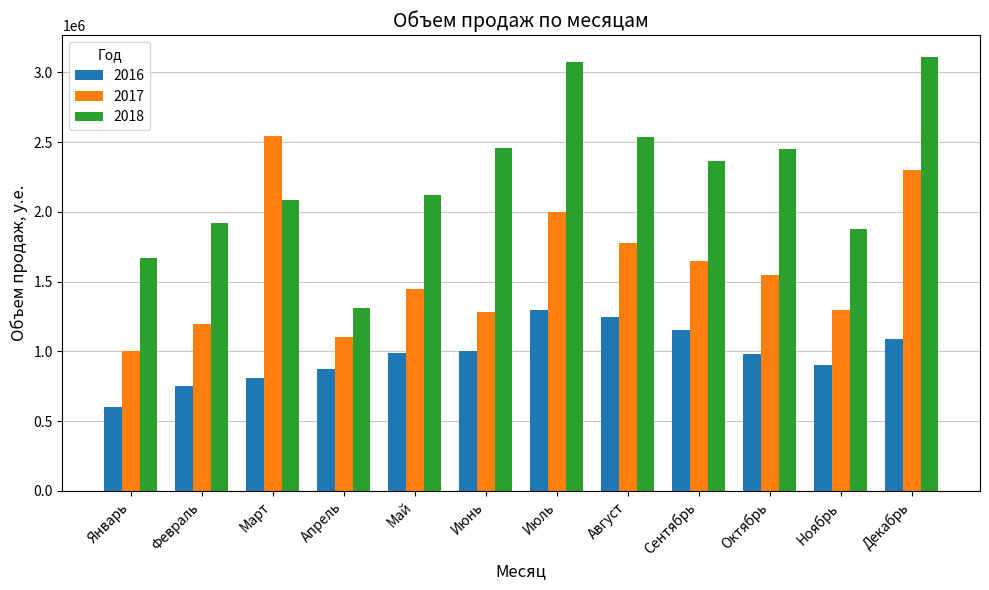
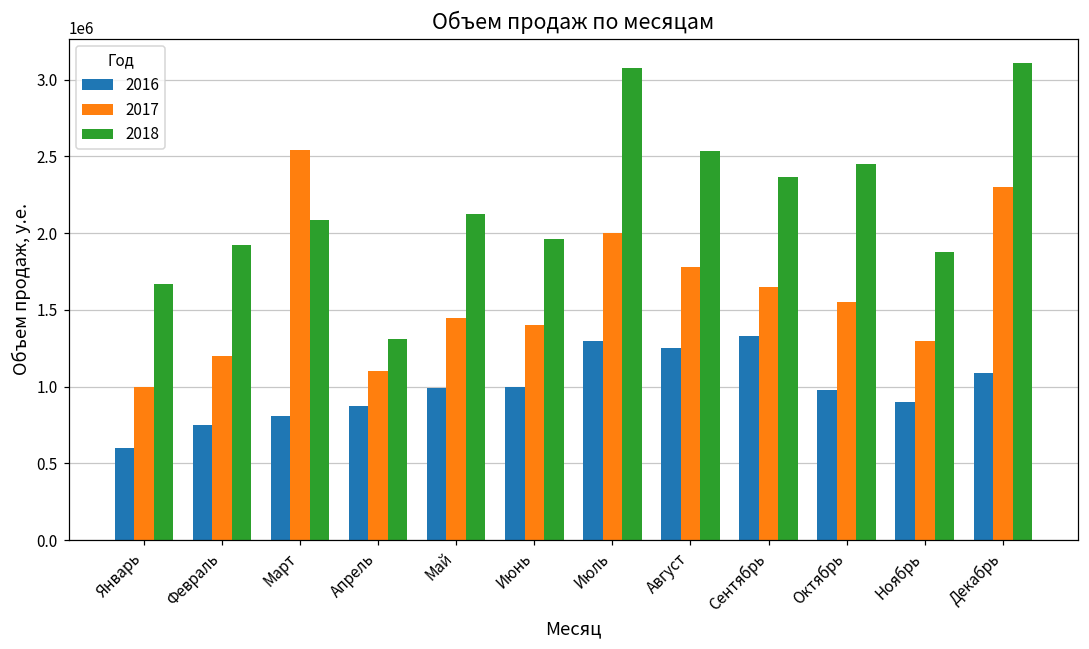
  {
    "2016": {
      "Январь": 600000,
      "Февраль": 750000,
      "Март": 810000,
      "Апрель": 880000,
      "Май": 990000,
      "Июнь": 1000000,
      "Июль": 1300000,
      "Август": 1250000,
-     "Сентябрь": 1150000,
+     "Сентябрь": 1330000,
      "Октябрь": 980000,
      "Ноябрь": 900000,
      "Декабрь": 1090000
    },
    "2017": {
      "Январь": 1000000,
      "Февраль": 1200000,
      "Март": 2540000,
      "Апрель": 1100000,
      "Май": 1450000,
-     "Июнь": 1280000,
+     "Июнь": 1400000,
      "Июль": 2000000,
      "Август": 1780000,
      "Сентябрь": 1650000,
      "Октябрь": 1550000,
      "Ноябрь": 1300000,
      "Декабрь": 2300000
    },
    "2018": {
      "Январь": 1670000,
      "Февраль": 1920000,
      "Март": 2090000,
      "Апрель": 1310000,
      "Май": 2120000,
-     "Июнь": 2460000,
+     "Июнь": 1960000,
      "Июль": 3080000,
      "Август": 2530000,
      "Сентябрь": 2370000,
      "Октябрь": 2450000,
      "Ноябрь": 1880000,
      "Декабрь": 3110000
    }
  }
